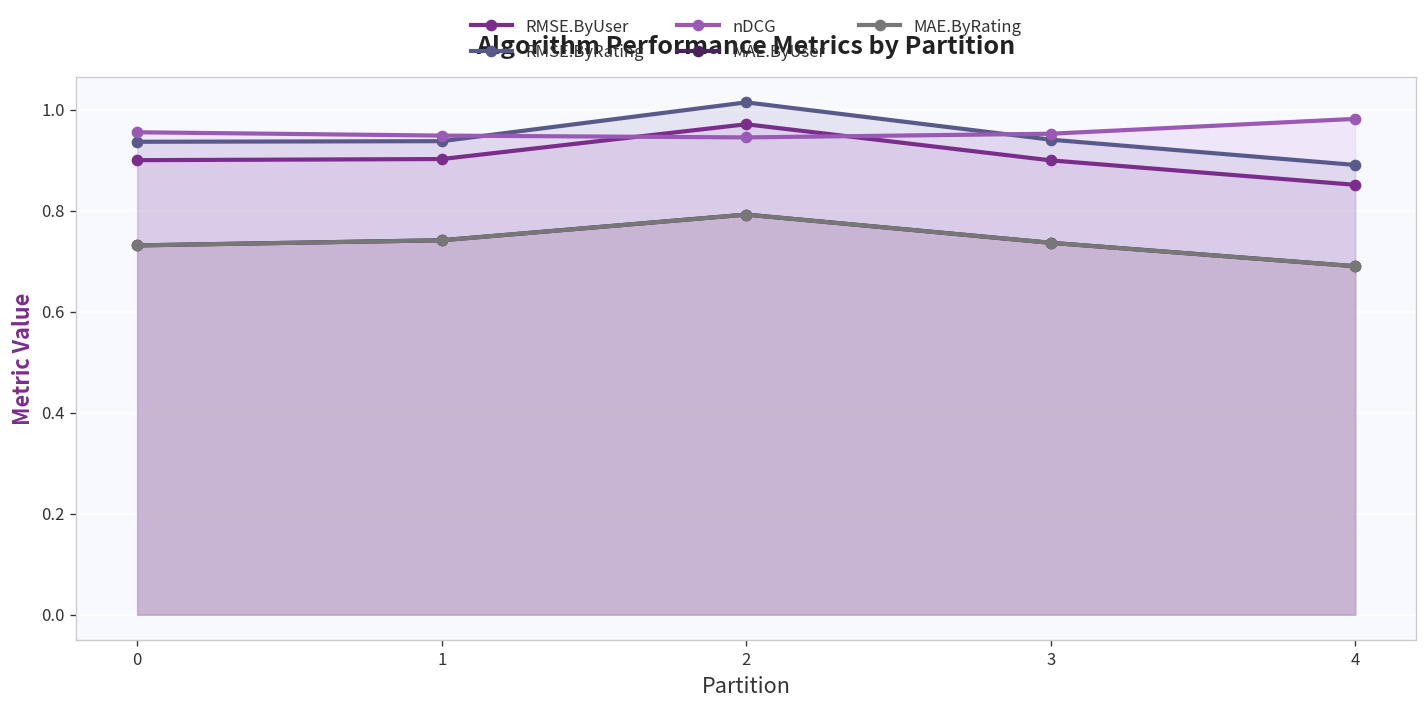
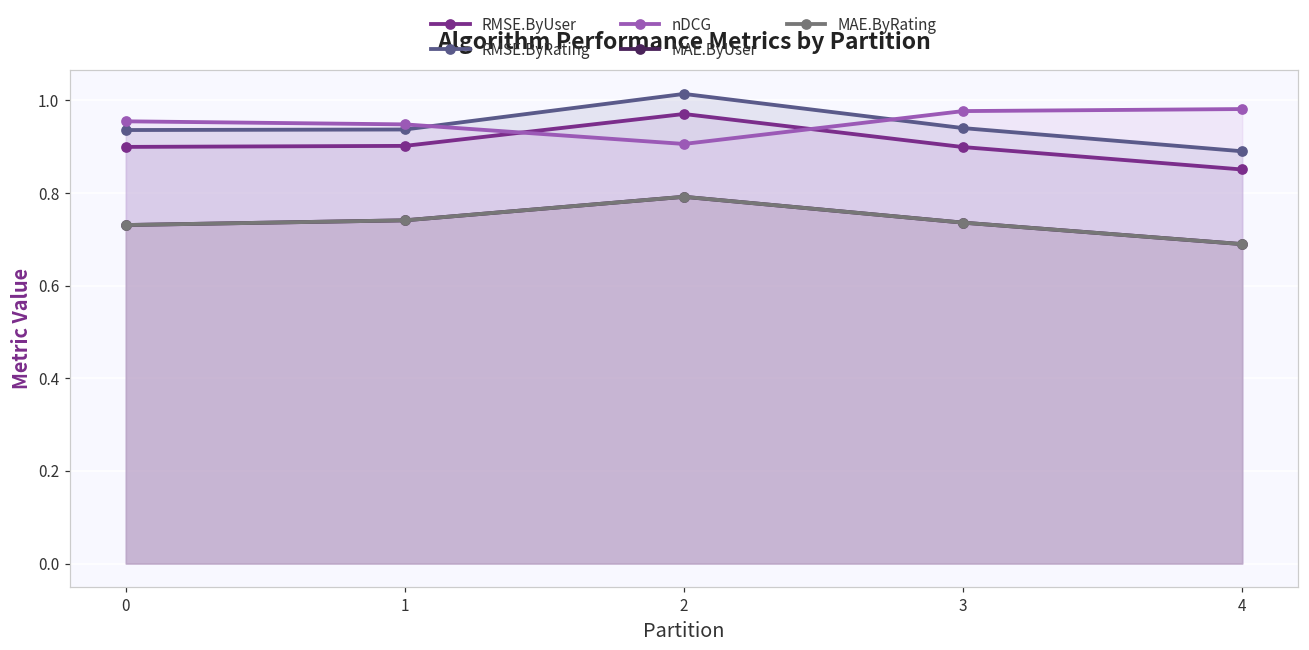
  {
    "nDCG": {
      "0": 0.96,
      "1": 0.95,
-     "2": 0.94,
-     "3": 0.95,
+     "2": 0.91,
+     "3": 0.98,
      "4": 0.98
    }
  }
